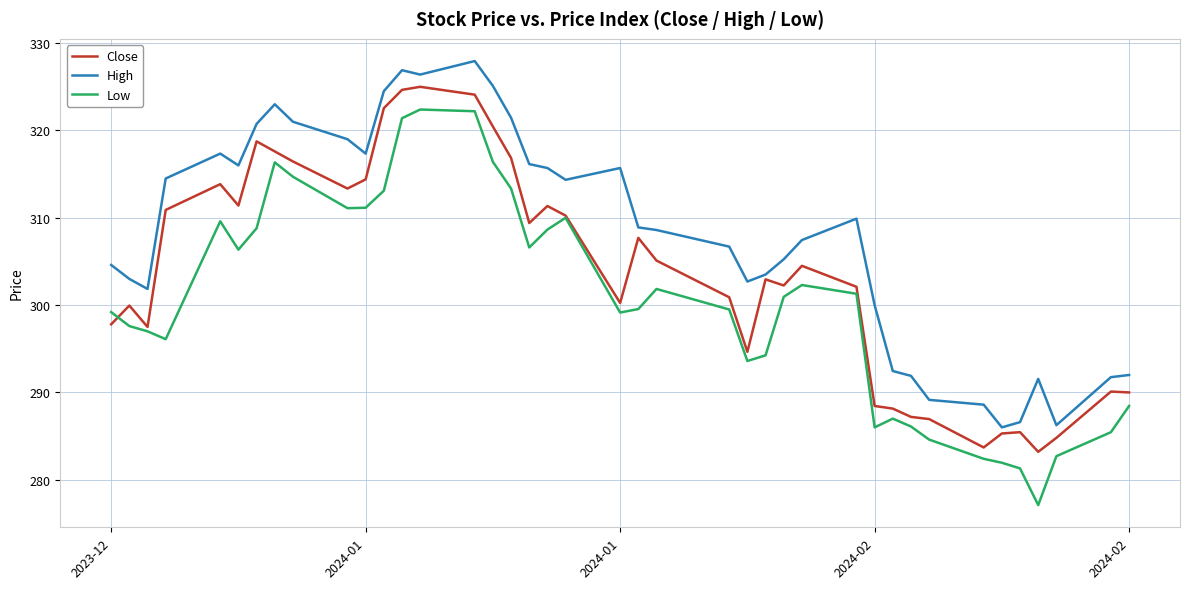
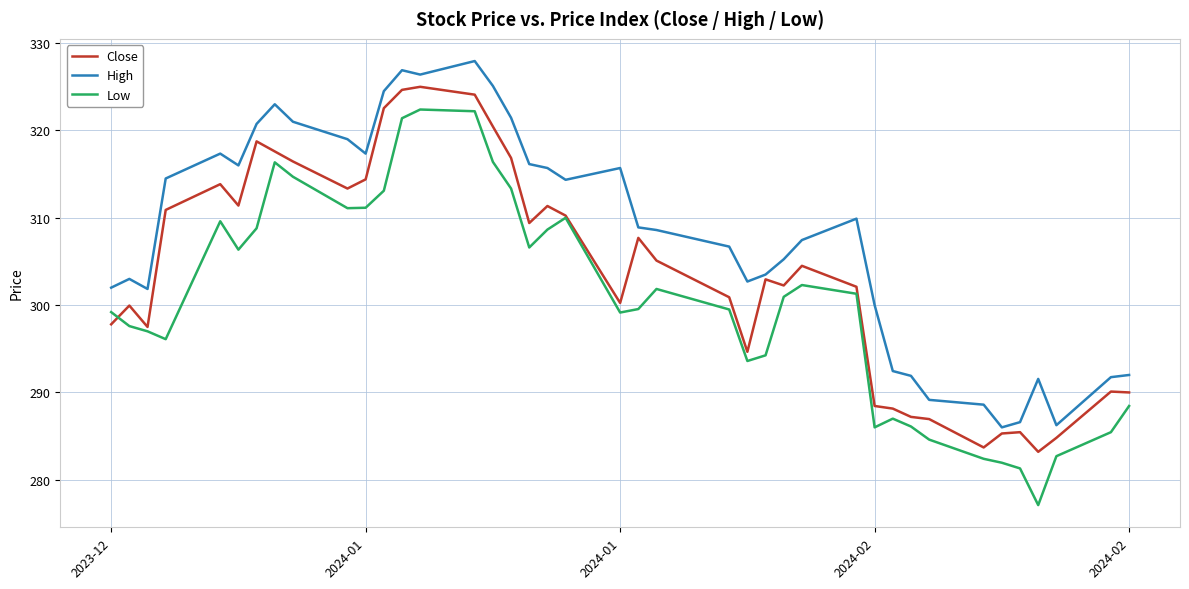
  {
    "Close": {
      "2023-12": 298
    },
    "High": {
-     "2023-12": 305
+     "2023-12": 302
    },
    "Low": {
      "2023-12": 299
    }
  }
